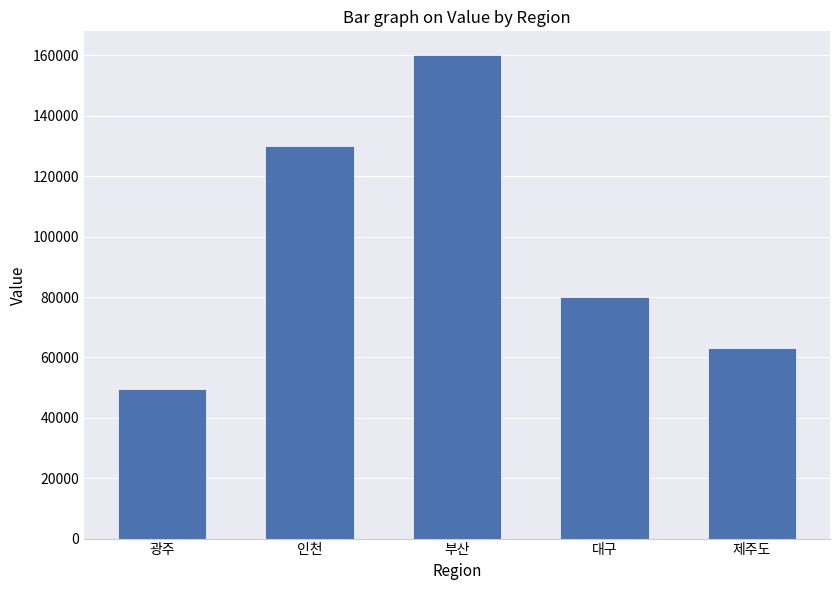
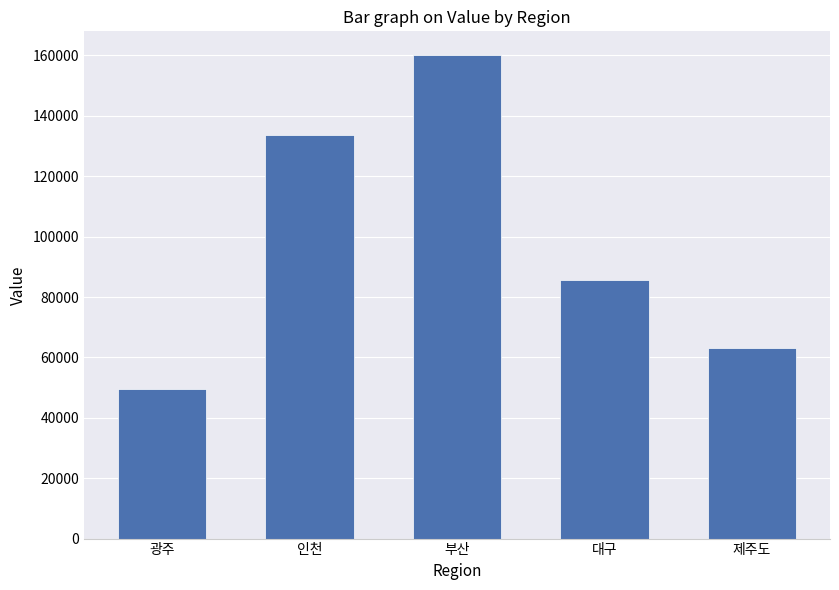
  {
    "광주": 50000,
-   "인천": 130000,
+   "인천": 134000,
    "부산": 160000,
-   "대구": 80000,
+   "대구": 86000,
    "제주도": 63000
  }
